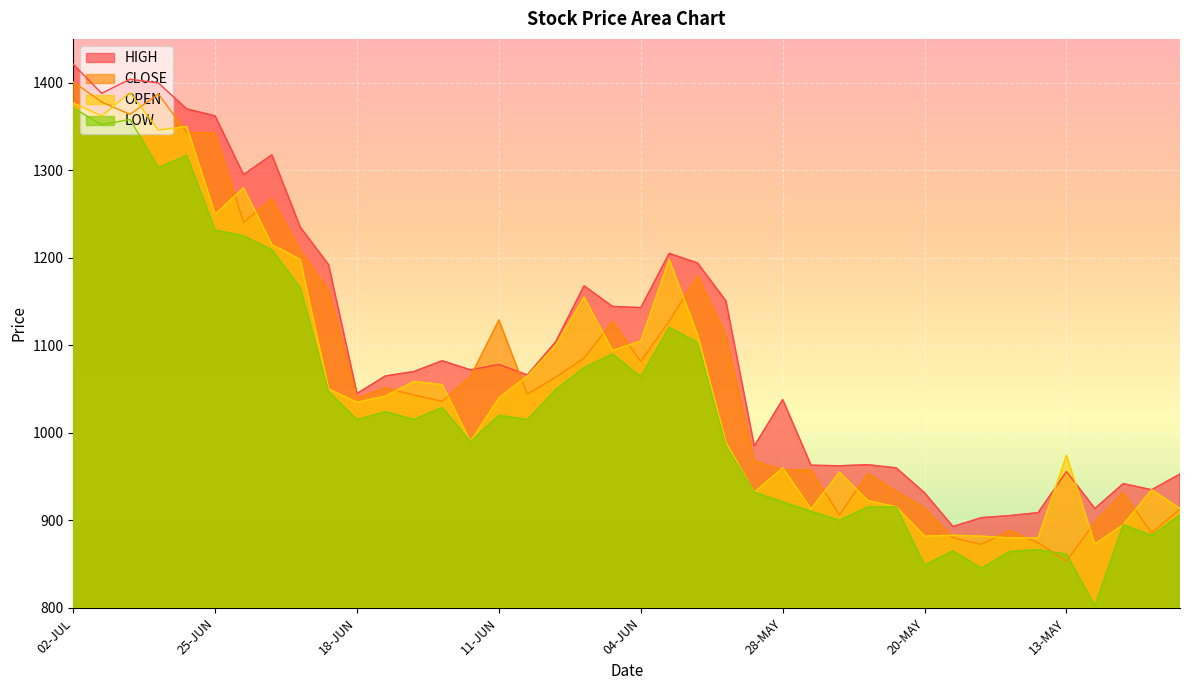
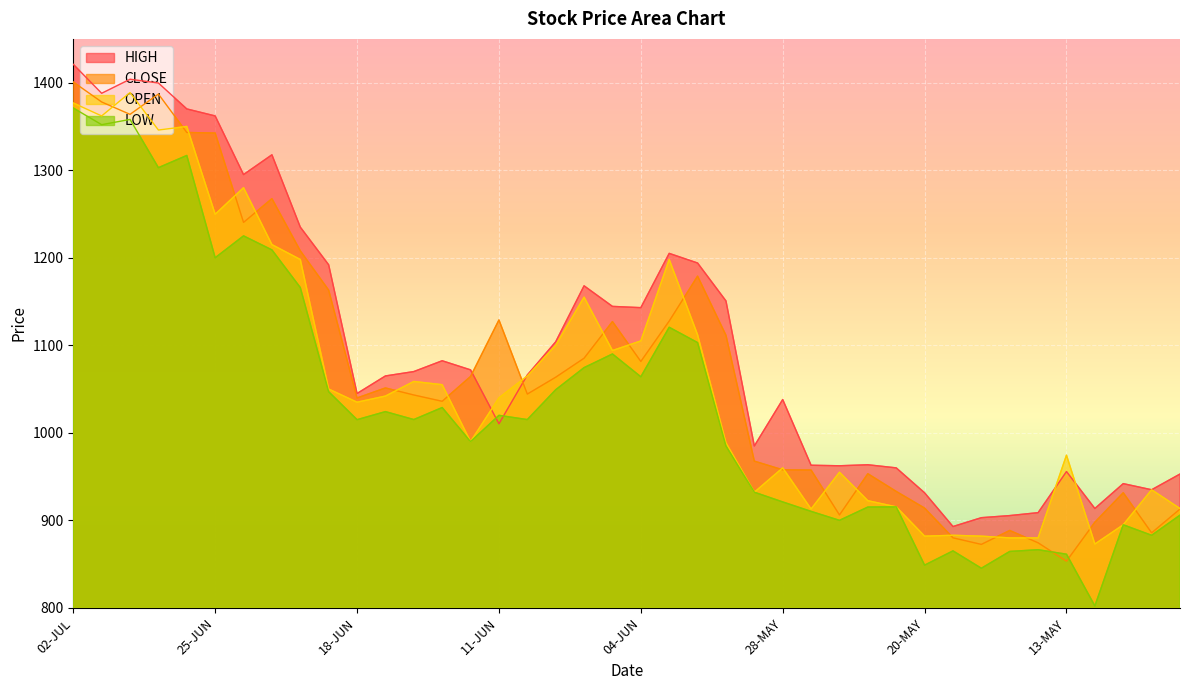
  {
    "HIGH": {
      "02-JUL": 1420,
      "25-JUN": 1360,
      "18-JUN": 1040,
-     "11-JUN": 1080,
+     "11-JUN": 1010,
      "04-JUN": 1140,
      "28-MAY": 1040,
      "20-MAY": 930,
      "13-MAY": 960
    },
    "CLOSE": {
      "02-JUL": 1400,
      "25-JUN": 1340,
      "18-JUN": 1040,
      "11-JUN": 1130,
      "04-JUN": 1080,
      "20-MAY": 910,
      "13-MAY": 850
    },
    "OPEN": {
      "02-JUL": 1380,
      "25-JUN": 1250,
      "18-JUN": 1040,
      "11-JUN": 1040,
      "04-JUN": 1110,
      "20-MAY": 880,
      "13-MAY": 970
    },
    "LOW": {
      "02-JUL": 1370,
-     "25-JUN": 1230,
+     "25-JUN": 1200,
      "18-JUN": 1020,
      "11-JUN": 1020,
      "04-JUN": 1060,
      "28-MAY": 920,
      "20-MAY": 850,
      "13-MAY": 860
    }
  }
